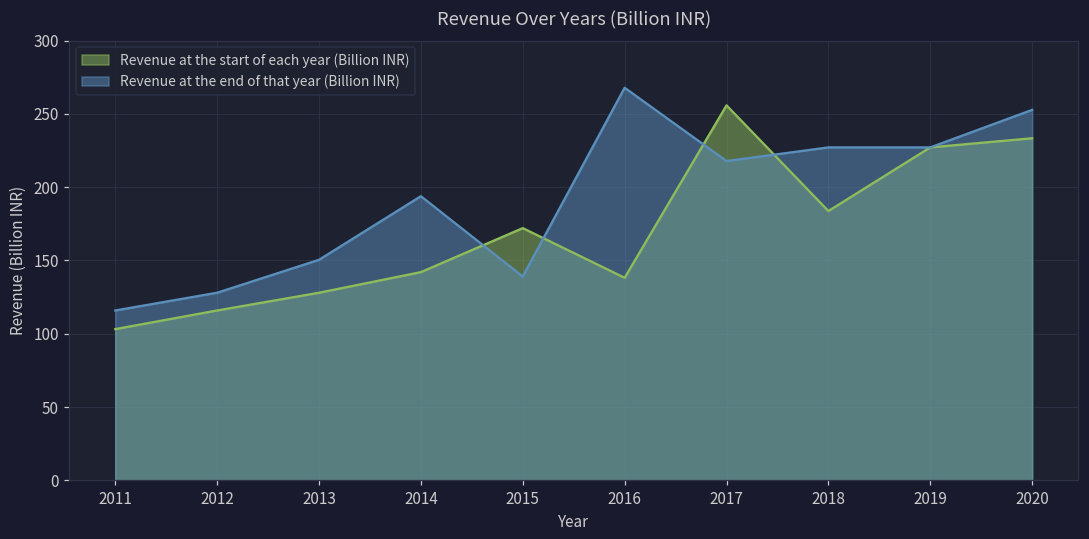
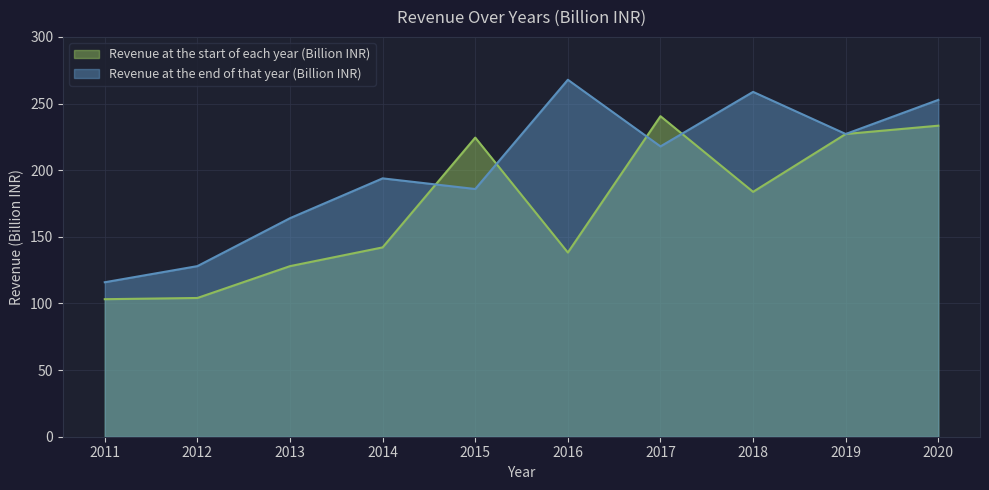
  {
    "Revenue at the start of each year (Billion INR)": {
      "2011": 103,
-     "2012": 116,
+     "2012": 104,
      "2013": 128,
      "2014": 142,
-     "2015": 172,
+     "2015": 224,
      "2016": 138,
-     "2017": 256,
+     "2017": 241,
      "2018": 184,
      "2020": 233
    },
    "Revenue at the end of that year (Billion INR)": {
      "2011": 116,
      "2012": 128,
-     "2013": 150,
+     "2013": 164,
      "2014": 194,
-     "2015": 139,
+     "2015": 186,
      "2016": 268,
      "2017": 218,
-     "2018": 227,
+     "2018": 259,
      "2020": 253
    }
  }
